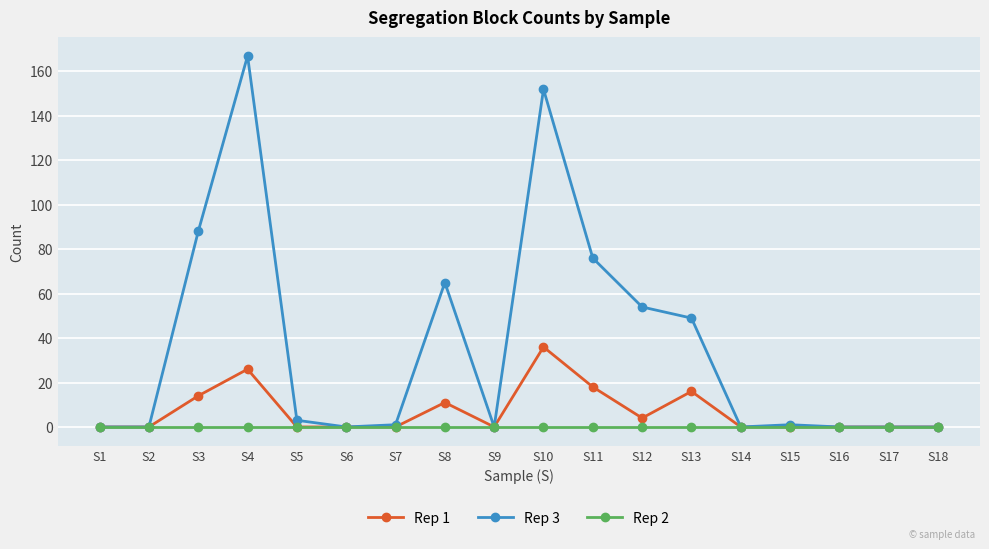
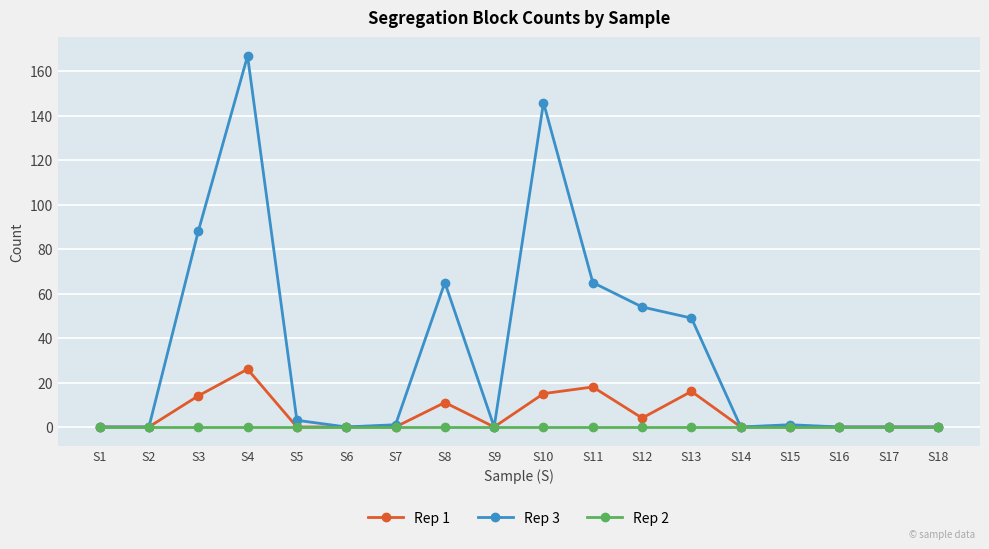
  {
    "Rep 1": {
      "S3": 14,
      "S4": 26,
      "S8": 11,
-     "S10": 36,
+     "S10": 15,
      "S11": 18,
      "S12": 4,
      "S13": 16
    },
    "Rep 3": {
      "S3": 88,
      "S4": 167,
      "S5": 3,
      "S8": 65,
-     "S10": 152,
-     "S11": 76,
+     "S10": 146,
+     "S11": 65,
      "S12": 54,
      "S13": 49
    },
    "Rep 2": {
      "S3": 0,
      "S4": 0,
      "S8": 0,
      "S10": 0,
      "S11": 0,
      "S12": 0,
      "S13": 0
    }
  }
